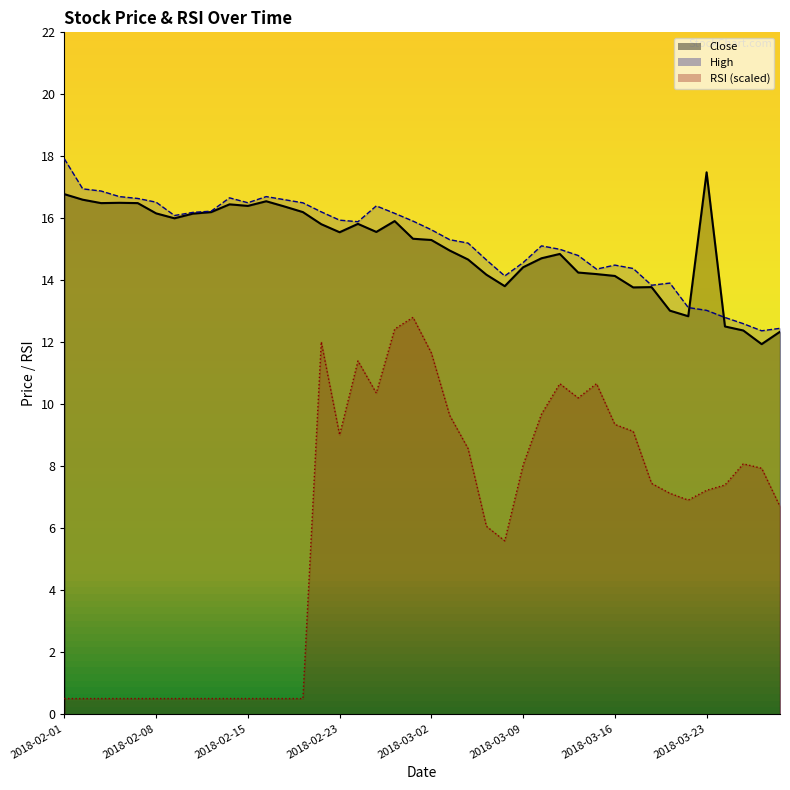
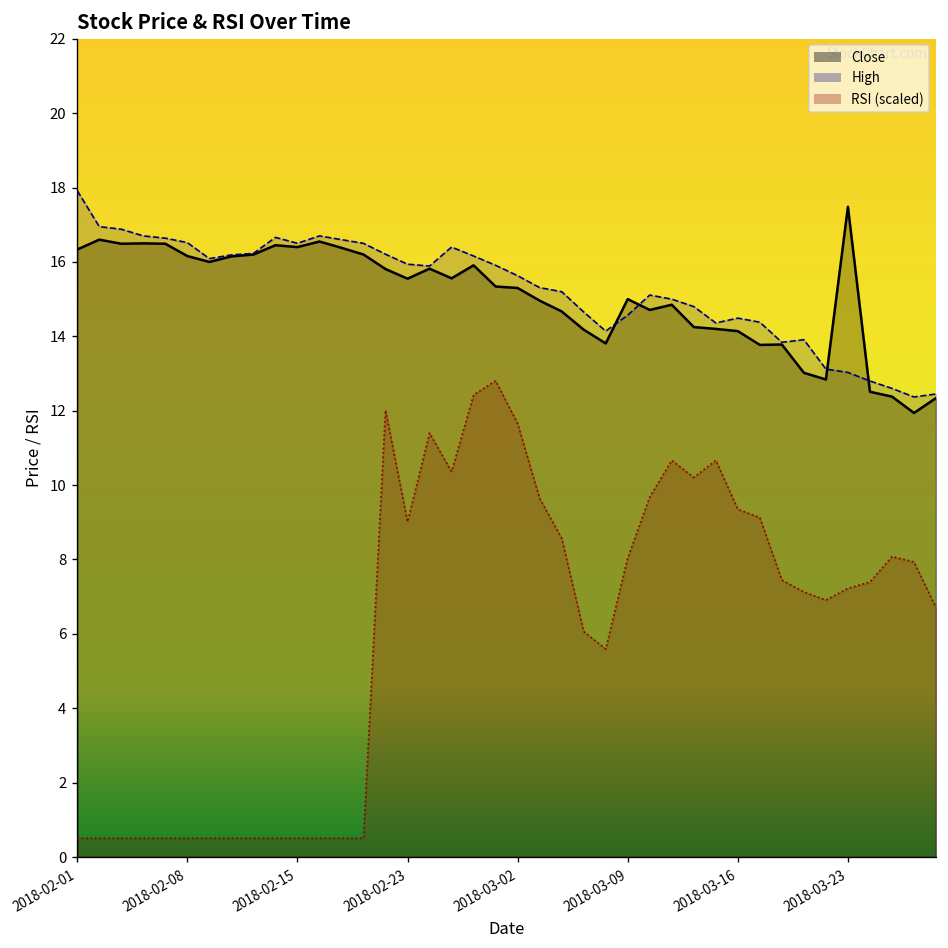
  {
    "Close": {
-     "2018-02-01": 16.8,
+     "2018-02-01": 16.3,
      "2018-02-08": 16.2,
      "2018-02-15": 16.4,
      "2018-02-23": 15.6,
      "2018-03-02": 15.3,
-     "2018-03-09": 14.4,
+     "2018-03-09": 15.0,
      "2018-03-16": 14.1,
      "2018-03-23": 17.5
    }
  }
